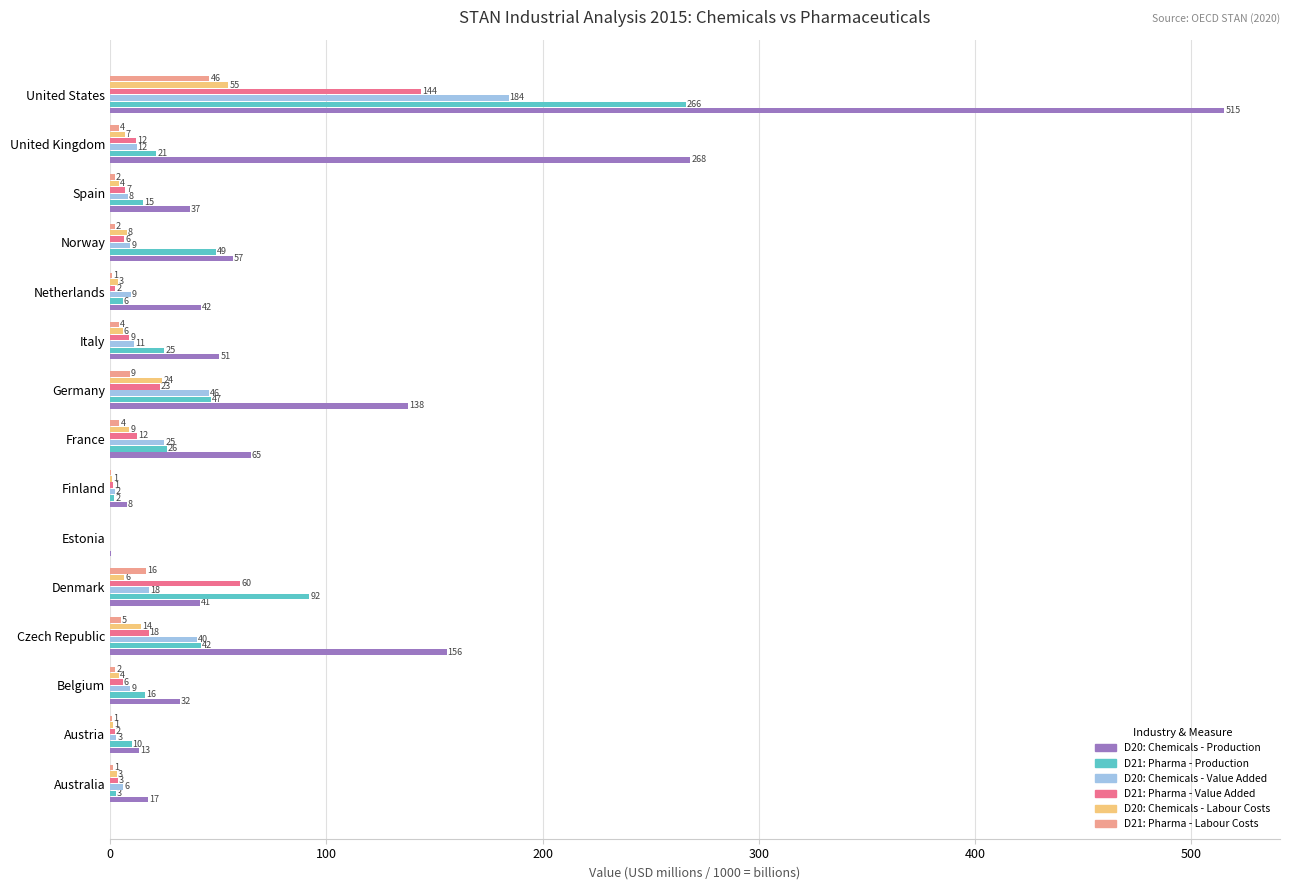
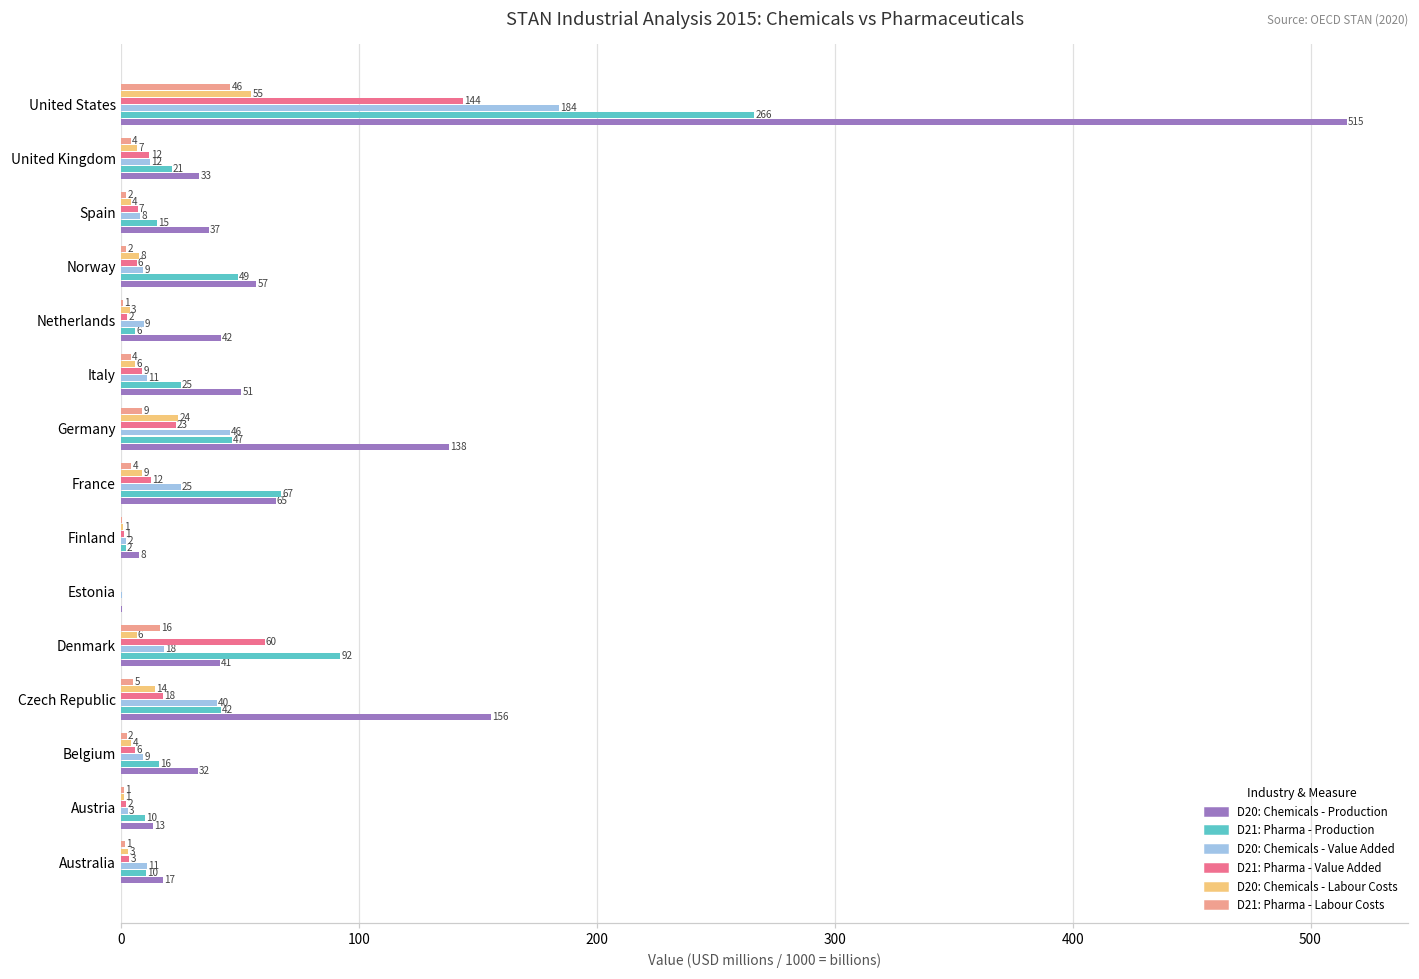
  {
    "D20: Chemicals - Production": {
      "United States": 515,
-     "United Kingdom": 268,
+     "United Kingdom": 33,
      "Spain": 37,
      "Norway": 57,
      "Netherlands": 42,
      "Italy": 51,
      "Germany": 138,
      "France": 65,
      "Finland": 8,
      "Denmark": 41,
      "Czech Republic": 156,
      "Belgium": 32,
      "Austria": 13,
      "Australia": 17
    },
    "D21: Pharma - Production": {
      "United States": 266,
      "United Kingdom": 21,
      "Spain": 15,
      "Norway": 49,
      "Netherlands": 6,
      "Italy": 25,
-     "France": 26,
+     "France": 67,
      "Denmark": 92,
      "Belgium": 16,
      "Austria": 10,
-     "Australia": 3
+     "Australia": 10
    },
    "D20: Chemicals - Value Added": {
      "United States": 184,
      "Spain": 8,
      "Norway": 9,
      "Netherlands": 9,
      "Italy": 11,
      "France": 25,
      "Denmark": 18,
      "Belgium": 9,
-     "Australia": 6
+     "Australia": 11
    }
  }
